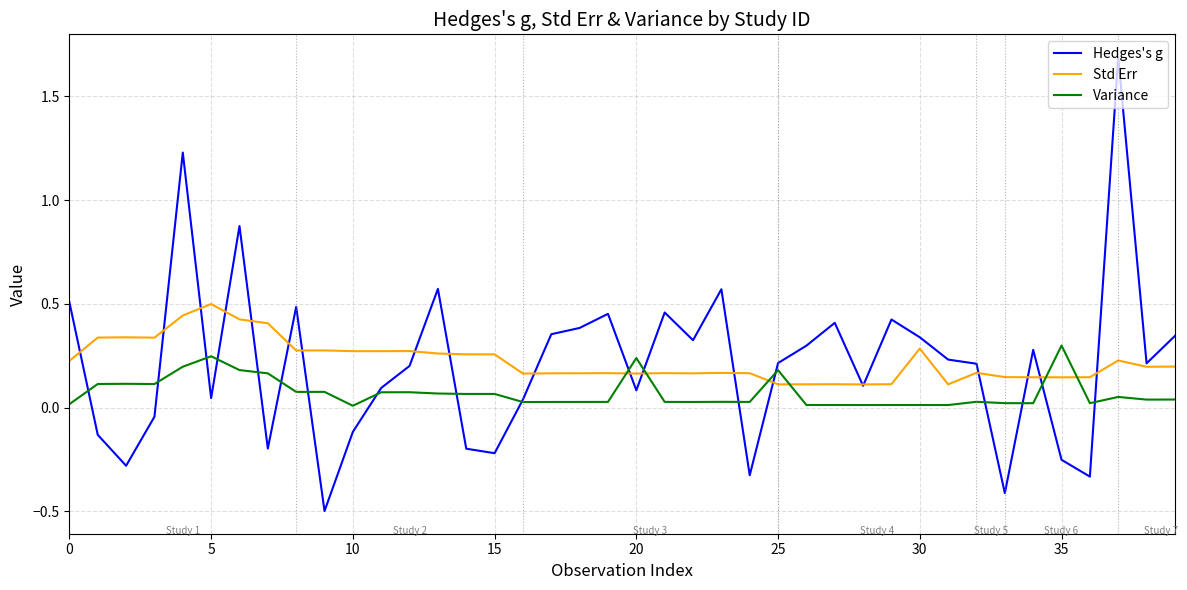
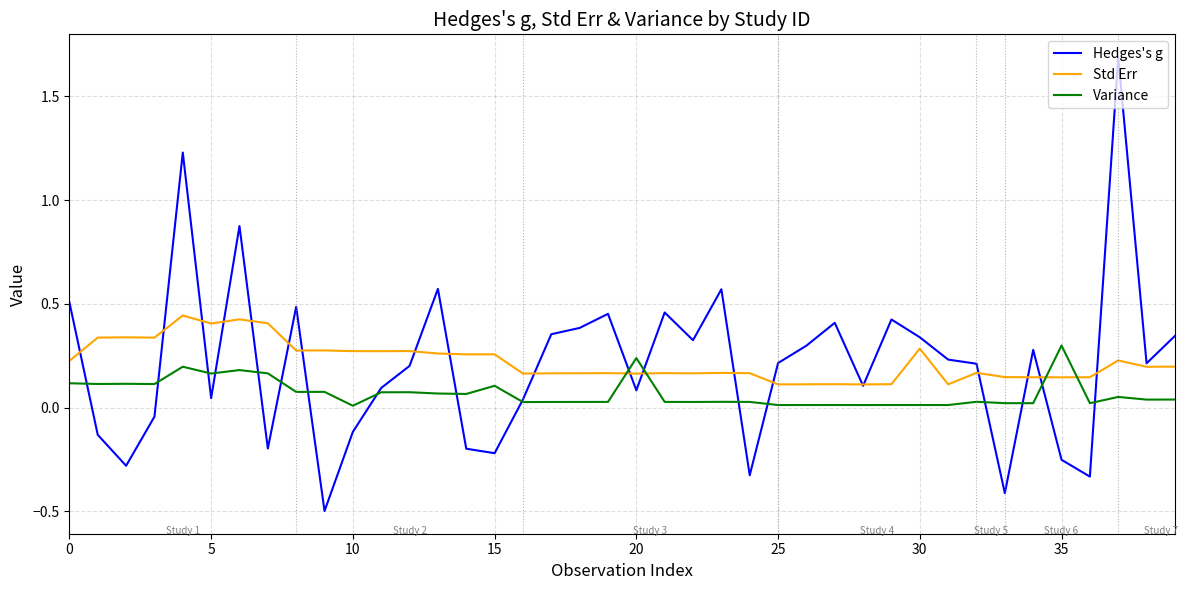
  {
    "Hedges's g": {
      "0": 0.51,
      "5": 0.05,
      "10": -0.12,
      "15": -0.22,
      "20": 0.08,
      "25": 0.21,
      "30": 0.34,
      "35": -0.25
    },
    "Std Err": {
      "0": 0.23,
-     "5": 0.50,
+     "5": 0.41,
      "10": 0.27,
      "15": 0.26,
      "20": 0.16,
      "25": 0.11,
      "30": 0.28,
      "35": 0.15
    },
    "Variance": {
-     "0": 0.02,
-     "5": 0.25,
+     "0": 0.12,
+     "5": 0.16,
      "10": 0.01,
-     "15": 0.07,
+     "15": 0.11,
      "20": 0.24,
-     "25": 0.18,
+     "25": 0.01,
      "30": 0.01,
      "35": 0.30
    }
  }
